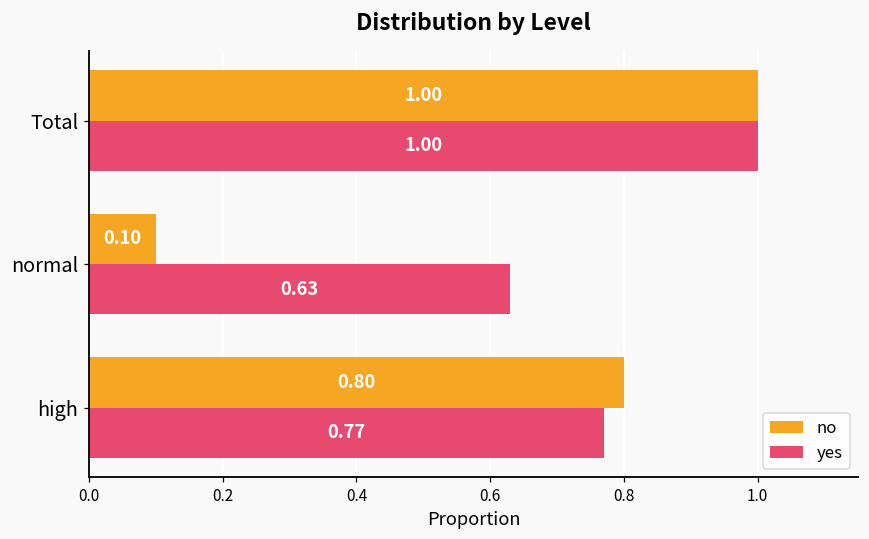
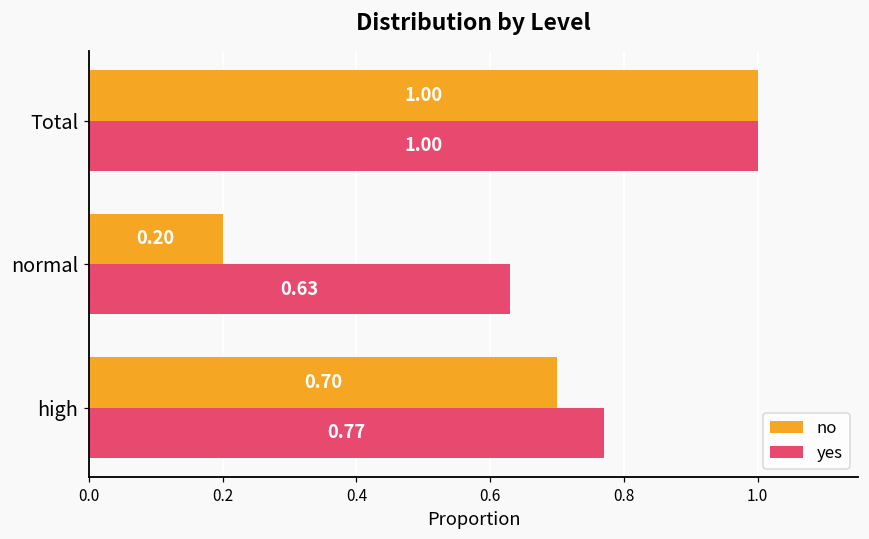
  {
    "no": {
      "Total": 1.00,
-     "normal": 0.10,
-     "high": 0.80
+     "normal": 0.20,
+     "high": 0.70
    },
    "yes": {
      "Total": 1.00,
      "normal": 0.63,
      "high": 0.77
    }
  }
